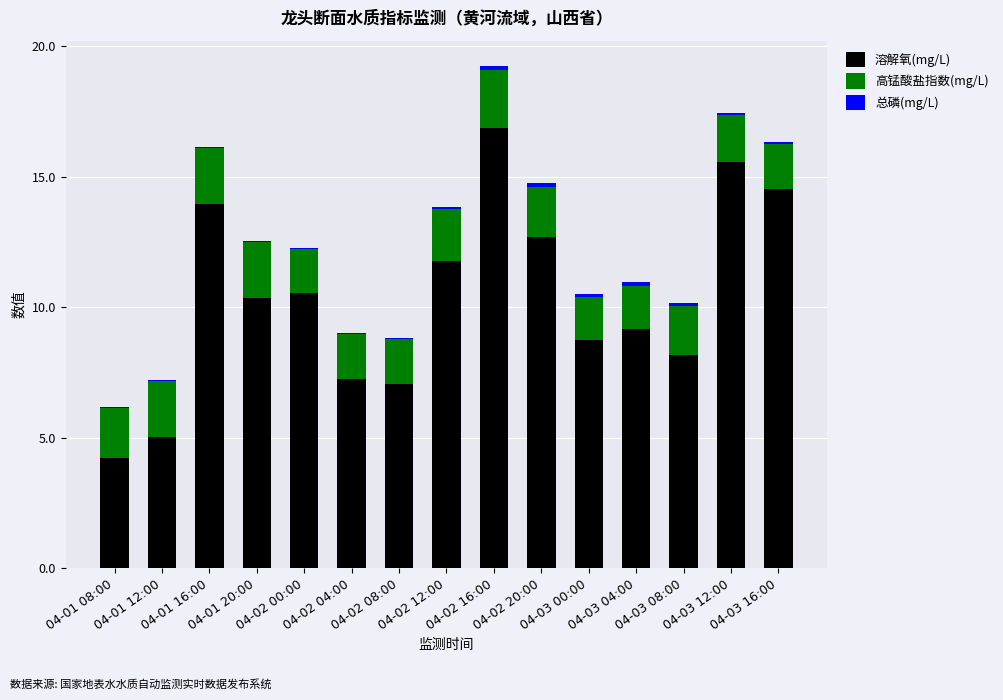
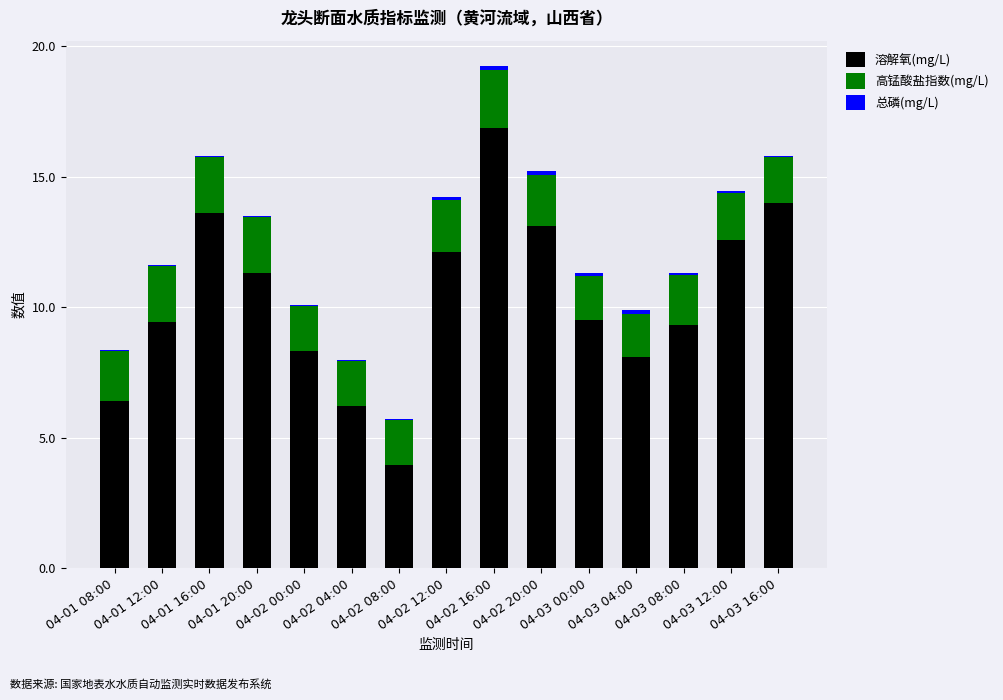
  {
    "溶解氧(mg/L)": {
-     "04-01 08:00": 4.2,
-     "04-01 12:00": 5.0,
-     "04-01 16:00": 14.0,
-     "04-01 20:00": 10.4,
-     "04-02 00:00": 10.5,
-     "04-02 04:00": 7.3,
-     "04-02 08:00": 7.1,
-     "04-02 12:00": 11.8,
+     "04-01 08:00": 6.4,
+     "04-01 12:00": 9.5,
+     "04-01 16:00": 13.6,
+     "04-01 20:00": 11.3,
+     "04-02 00:00": 8.3,
+     "04-02 04:00": 6.2,
+     "04-02 08:00": 4.0,
+     "04-02 12:00": 12.1,
      "04-02 16:00": 16.9,
-     "04-02 20:00": 12.7,
-     "04-03 00:00": 8.7,
-     "04-03 04:00": 9.2,
-     "04-03 08:00": 8.2,
-     "04-03 12:00": 15.6,
-     "04-03 16:00": 14.5
+     "04-02 20:00": 13.1,
+     "04-03 00:00": 9.5,
+     "04-03 04:00": 8.1,
+     "04-03 08:00": 9.3,
+     "04-03 12:00": 12.6,
+     "04-03 16:00": 14.0
    },
    "高锰酸盐指数(mg/L)": {
      "04-01 08:00": 1.9,
      "04-01 12:00": 2.1,
      "04-01 16:00": 2.1,
      "04-01 20:00": 2.1,
      "04-02 00:00": 1.7,
      "04-02 04:00": 1.7,
      "04-02 08:00": 1.7,
      "04-02 12:00": 2.0,
      "04-02 16:00": 2.2,
      "04-02 20:00": 1.9,
      "04-03 00:00": 1.7,
      "04-03 04:00": 1.7,
      "04-03 08:00": 1.9,
      "04-03 12:00": 1.8,
      "04-03 16:00": 1.7
    },
    "总磷(mg/L)": {
      "04-02 12:00": 0.1,
      "04-02 16:00": 0.2,
      "04-02 20:00": 0.1,
      "04-03 00:00": 0.1,
      "04-03 04:00": 0.1,
      "04-03 08:00": 0.1
    }
  }
